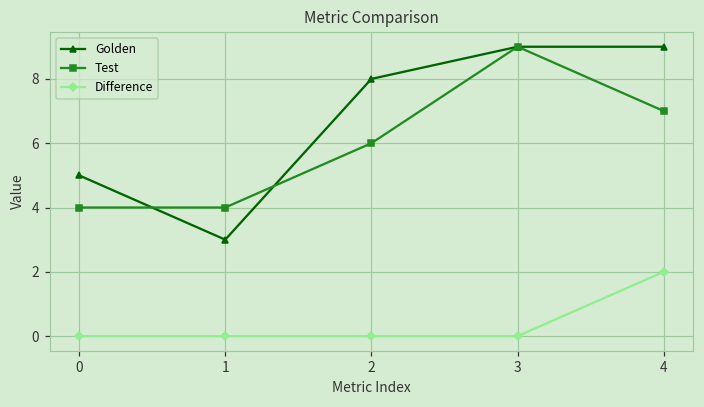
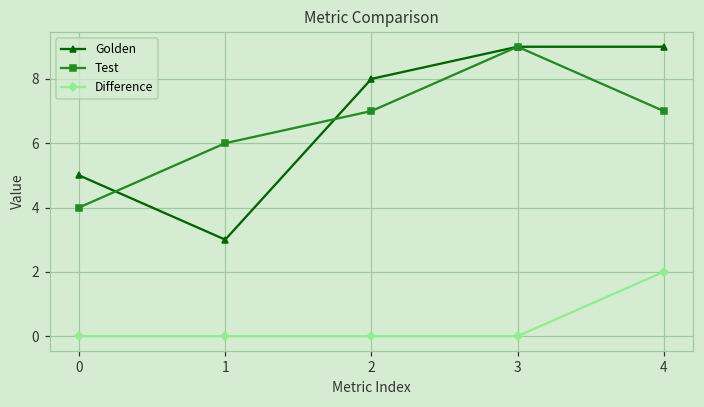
  {
    "Golden": {
      "0": 5,
      "1": 3,
      "2": 8,
      "4": 9
    },
    "Test": {
      "0": 4,
-     "1": 4,
-     "2": 6,
+     "1": 6,
+     "2": 7,
      "4": 7
    },
    "Difference": {
      "0": 0,
      "1": 0,
      "2": 0,
      "3": 0,
      "4": 2
    }
  }
